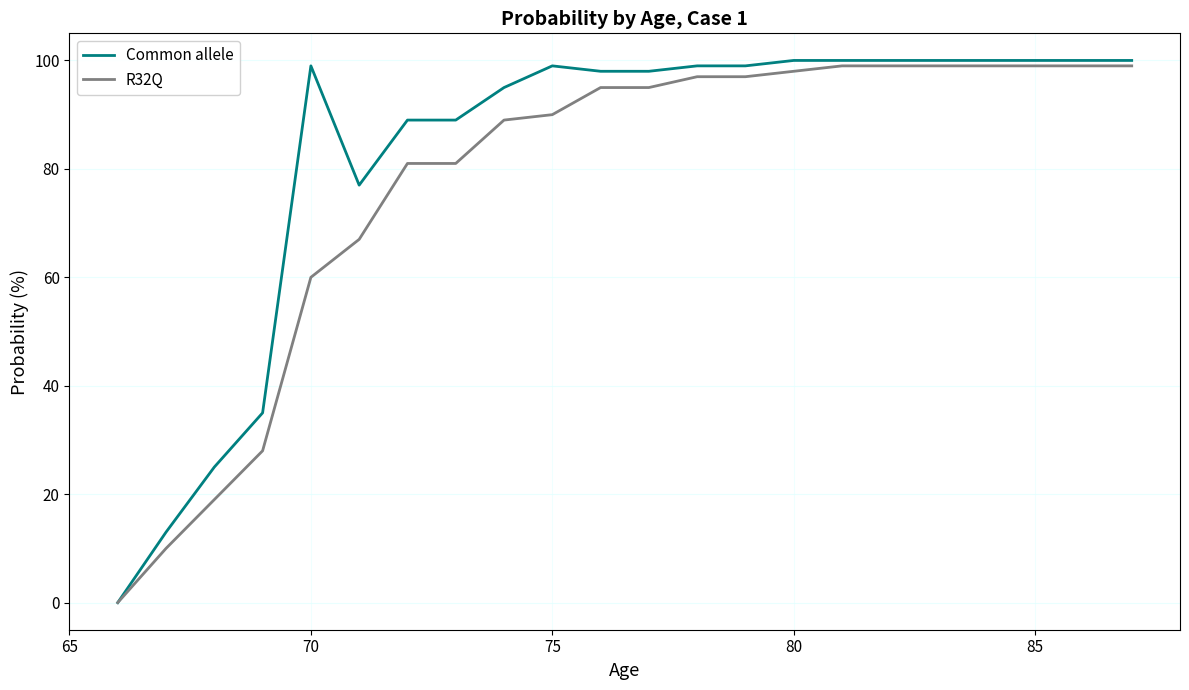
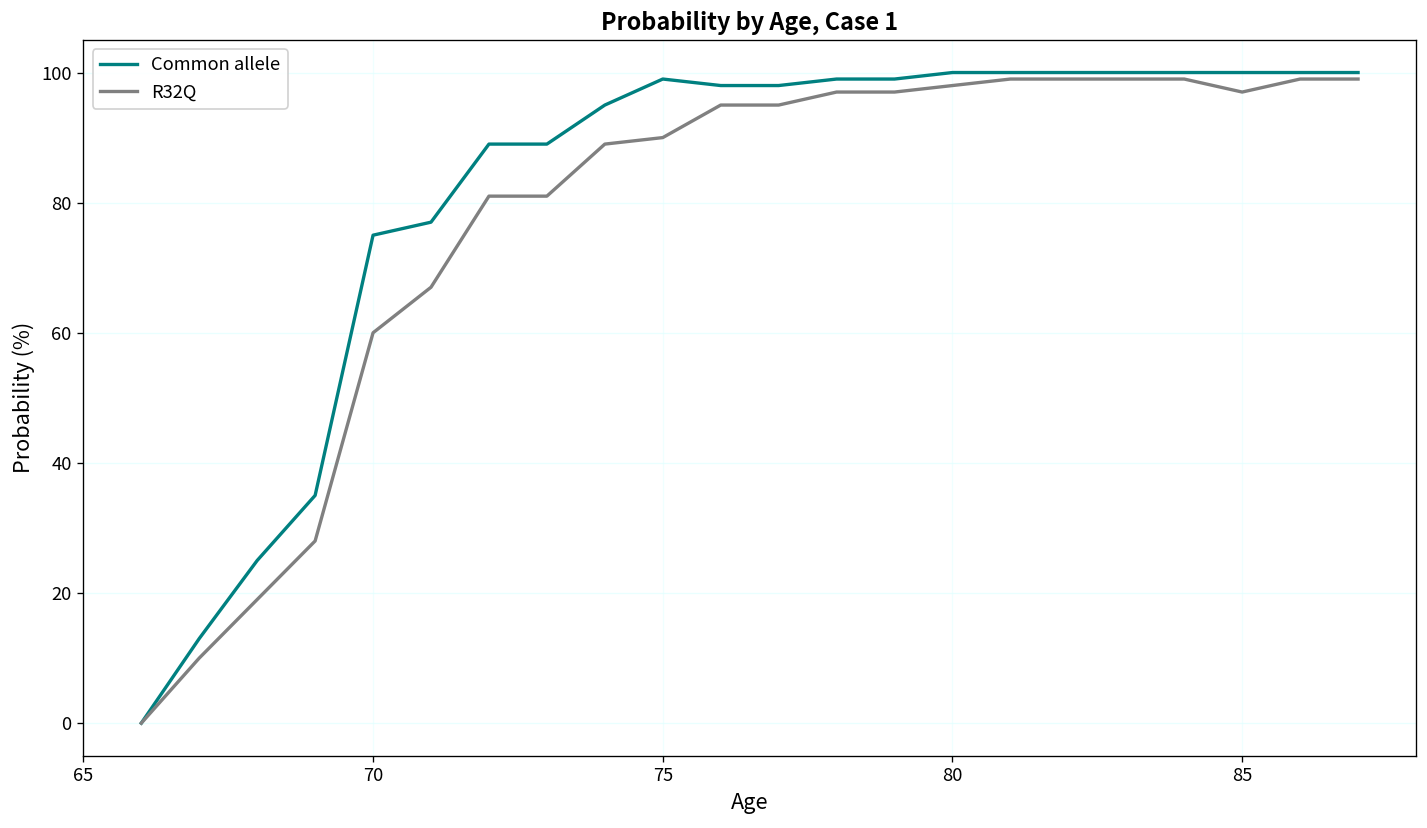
  {
    "Common allele": {
-     "70": 99,
+     "70": 75,
      "75": 99,
      "80": 100,
      "85": 100
    },
    "R32Q": {
      "70": 60,
      "75": 90,
      "80": 98,
-     "85": 99
+     "85": 97
    }
  }
